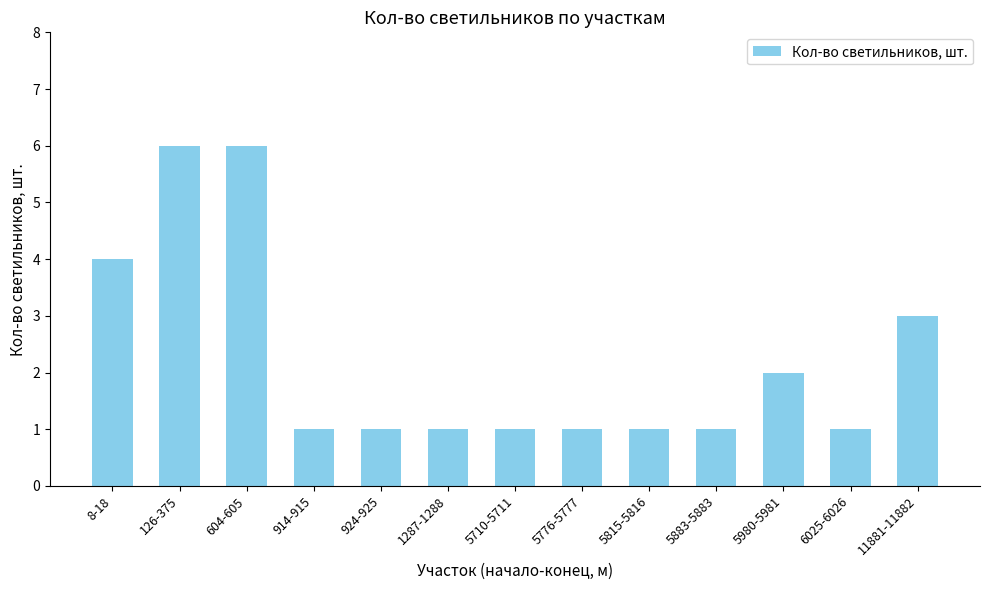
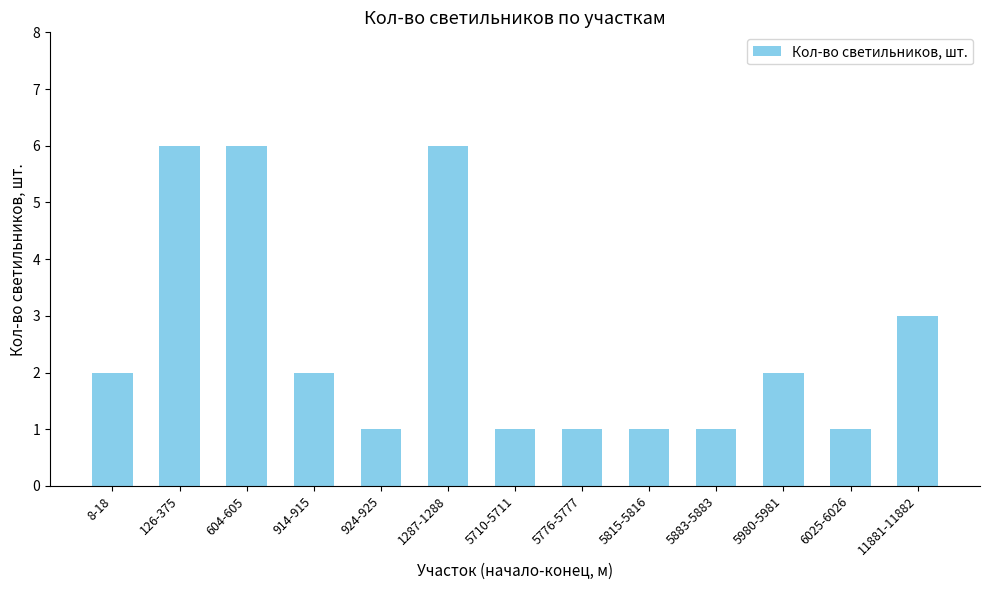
  {
-   "8-18": 4,
+   "8-18": 2,
    "126-375": 6,
    "604-605": 6,
-   "914-915": 1,
+   "914-915": 2,
    "924-925": 1,
-   "1287-1288": 1,
+   "1287-1288": 6,
    "5710-5711": 1,
    "5776-5777": 1,
    "5815-5816": 1,
    "5883-5883": 1,
    "5980-5981": 2,
    "6025-6026": 1,
    "11881-11882": 3
  }
